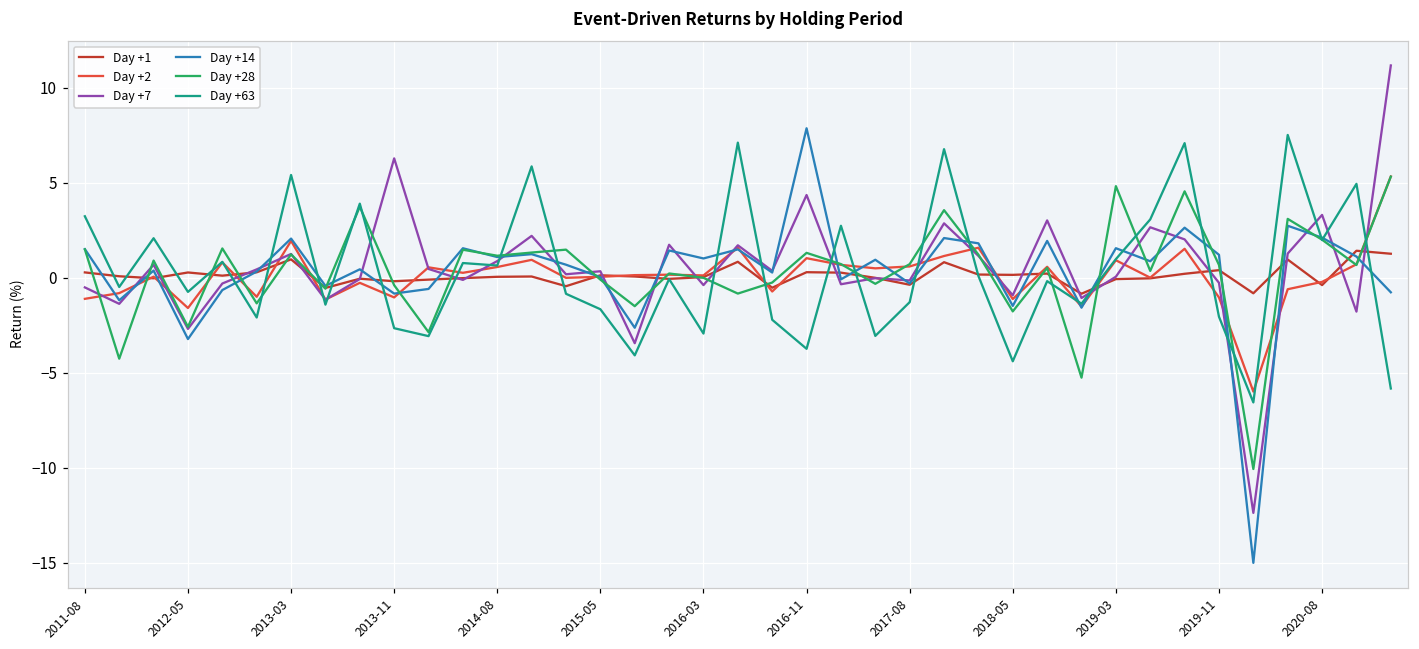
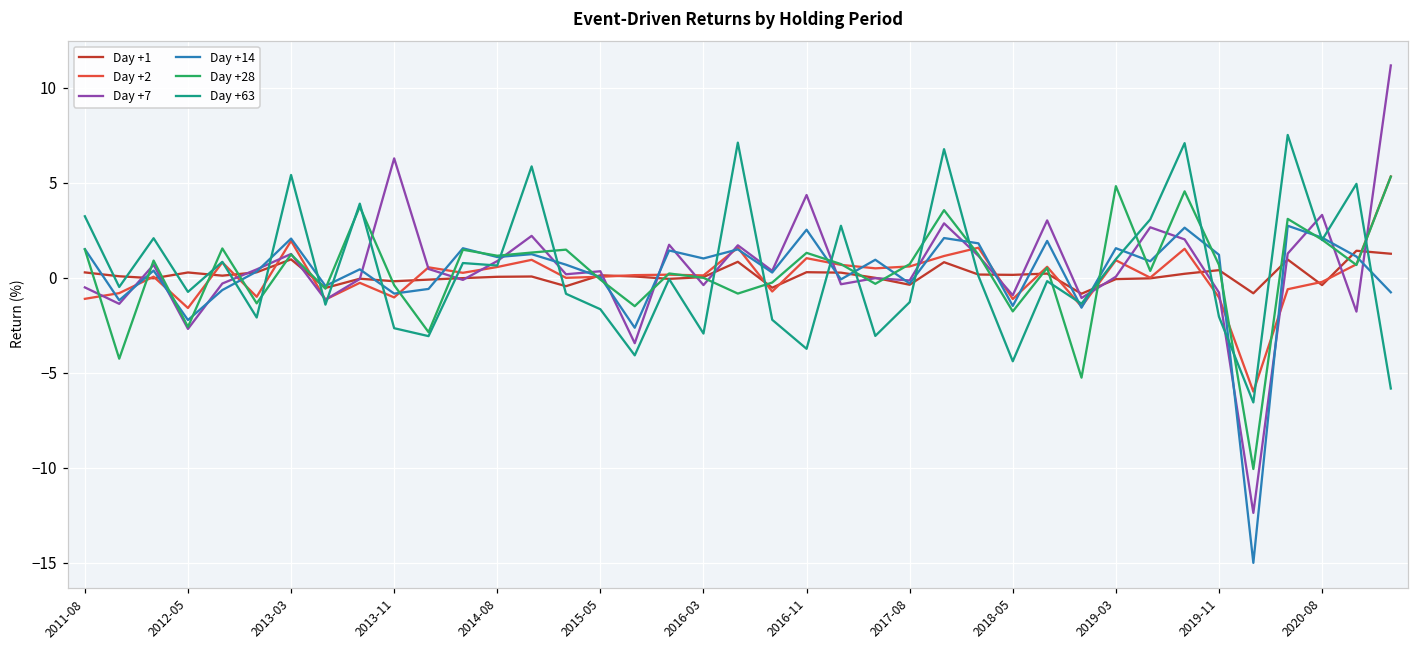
  {
    "Day +7": {
      "2011-08": -0.5,
      "2013-11": 6.3,
      "2014-08": 0.9,
      "2015-05": 0.3,
      "2016-03": -0.4,
      "2016-11": 4.4,
      "2017-08": -0.1,
      "2018-05": -0.9,
-     "2019-11": -0.3,
+     "2019-11": -0.8,
      "2020-08": 3.3
    },
    "Day +14": {
-     "2012-05": -3.2,
+     "2012-05": -2.2,
      "2013-11": -0.8,
      "2016-03": 1.0,
-     "2016-11": 7.9,
+     "2016-11": 2.5,
      "2018-05": -1.5,
      "2019-03": 1.6,
      "2019-11": 1.2
    }
  }
